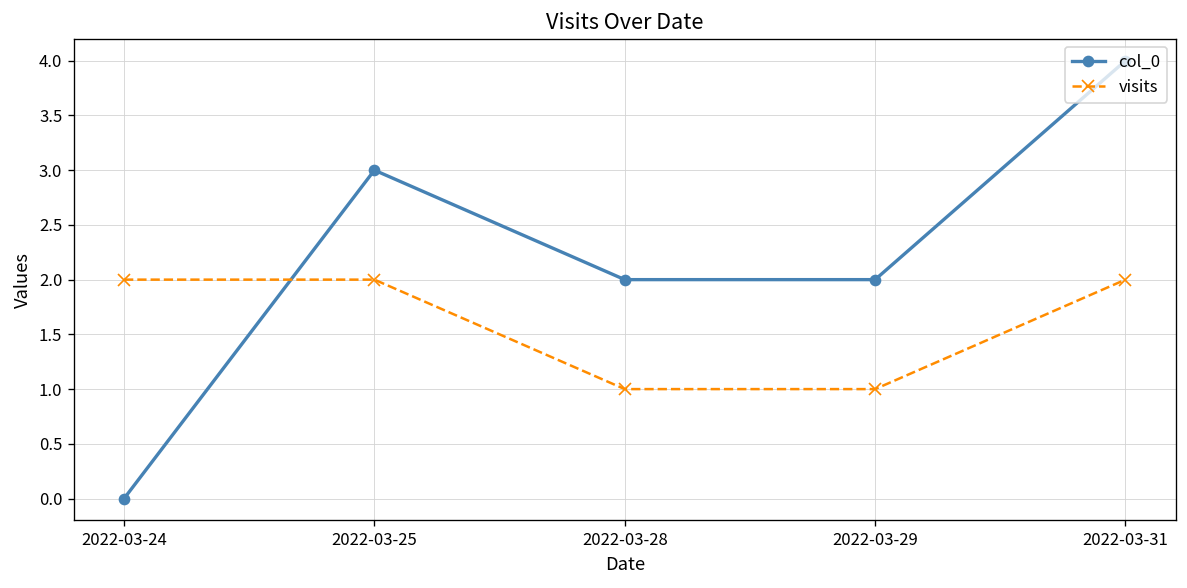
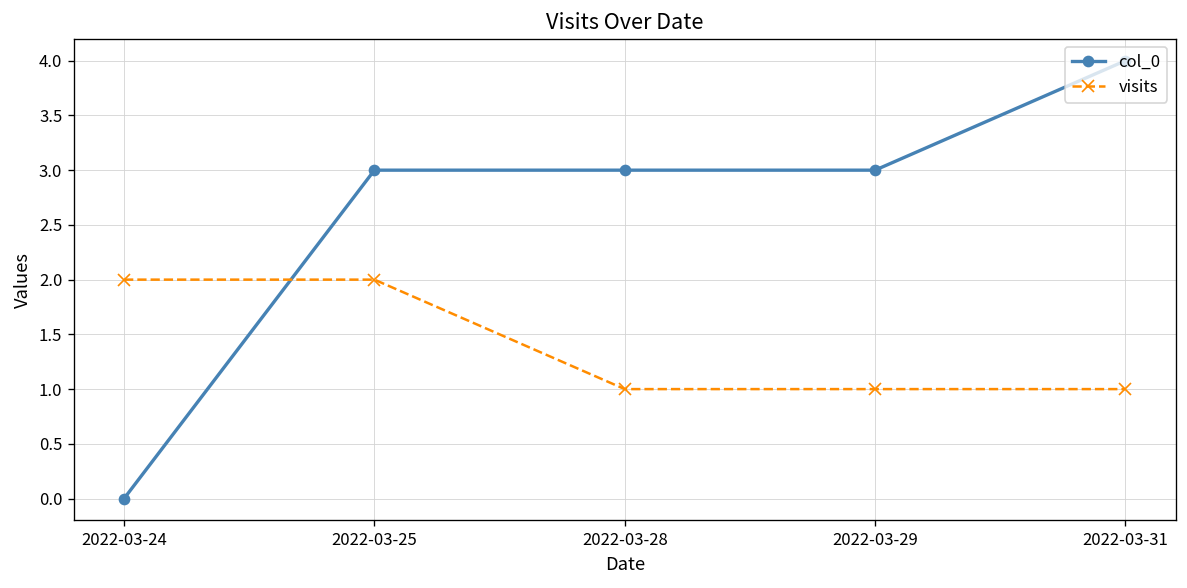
  {
    "col_0": {
      "2022-03-24": 0,
      "2022-03-25": 3,
-     "2022-03-28": 2,
-     "2022-03-29": 2
+     "2022-03-28": 3,
+     "2022-03-29": 3
    },
    "visits": {
      "2022-03-24": 2,
      "2022-03-25": 2,
      "2022-03-28": 1,
      "2022-03-29": 1,
-     "2022-03-31": 2
+     "2022-03-31": 1
    }
  }
